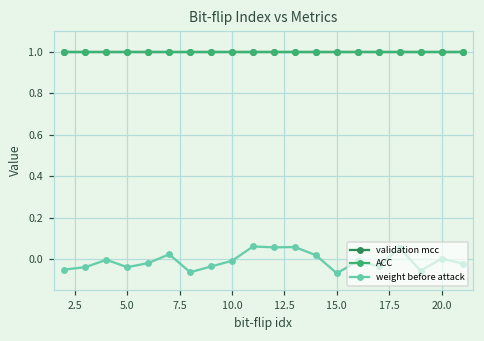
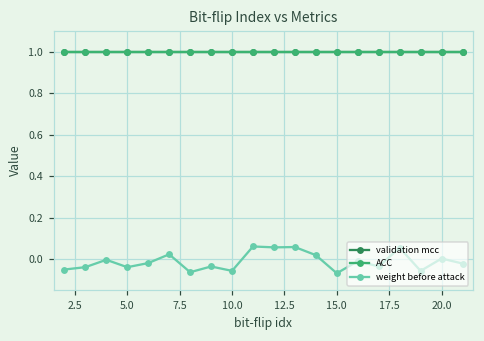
  {
    "weight before attack": {
      "5.0": -0.04,
-     "10.0": -0.01,
+     "10.0": -0.06,
      "15.0": -0.07
    }
  }
